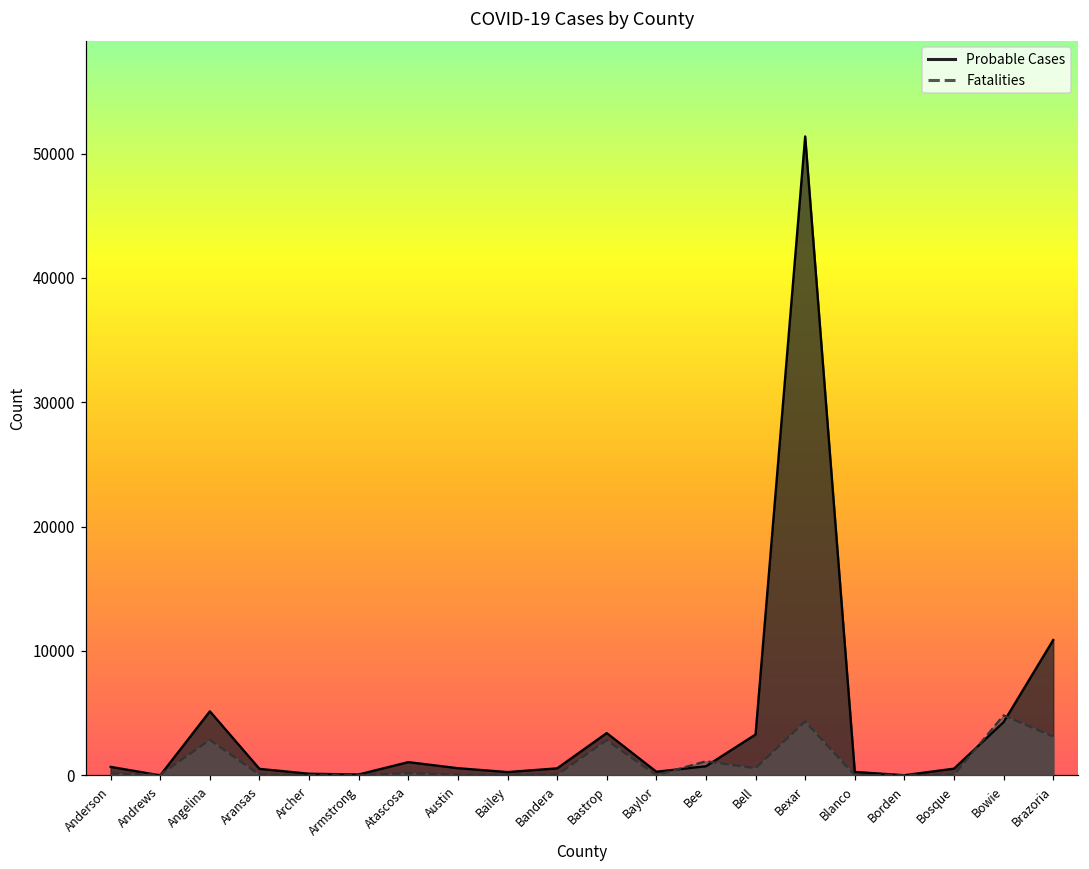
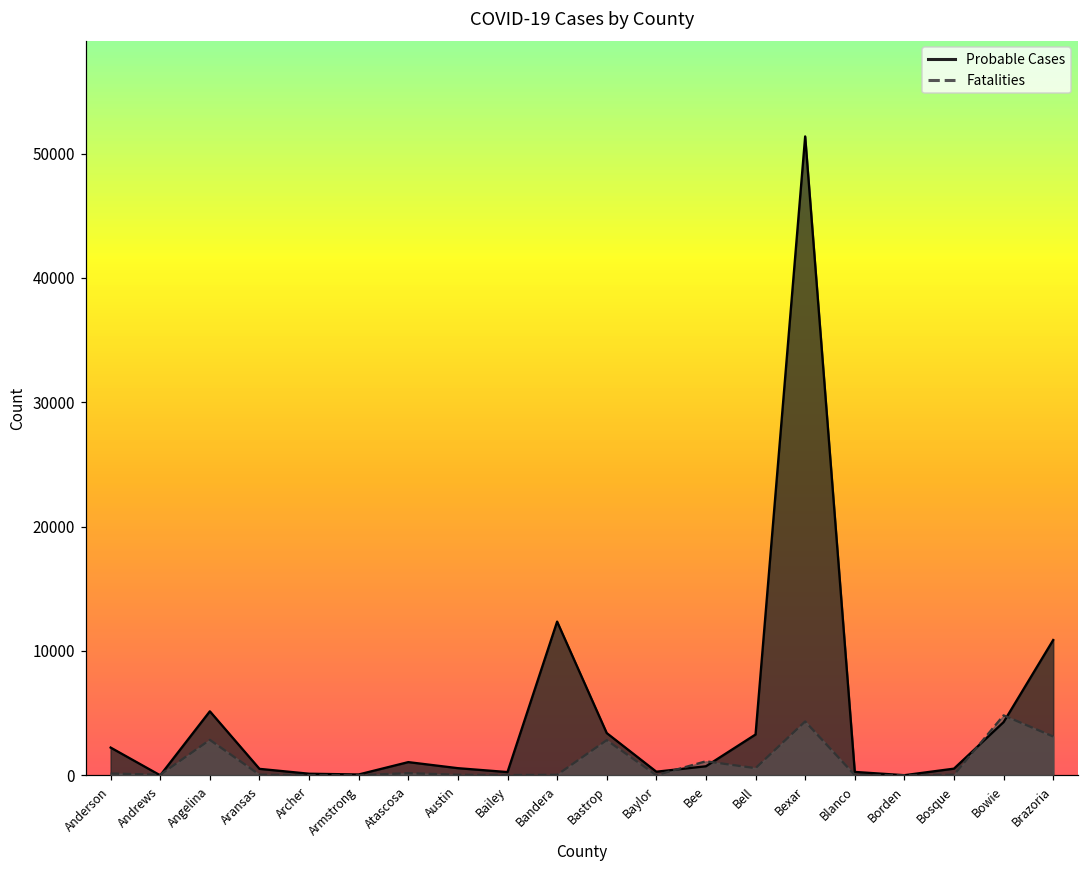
  {
    "Probable Cases": {
-     "Anderson": 700,
+     "Anderson": 2200,
      "Angelina": 5100,
      "Aransas": 500,
      "Atascosa": 1100,
      "Austin": 600,
      "Bailey": 300,
-     "Bandera": 600,
+     "Bandera": 12400,
      "Bastrop": 3400,
      "Baylor": 300,
      "Bee": 700,
      "Bell": 3300,
      "Bexar": 51400,
      "Blanco": 300,
      "Bosque": 500,
      "Bowie": 4300,
      "Brazoria": 10900
    },
    "Fatalities": {
      "Anderson": 100,
      "Angelina": 2900,
      "Aransas": 100,
      "Atascosa": 200,
      "Austin": 0,
      "Bailey": 0,
      "Bandera": 0,
      "Bastrop": 2800,
      "Baylor": 0,
      "Bee": 1100,
      "Bell": 600,
      "Bexar": 4300,
      "Blanco": 0,
      "Bosque": 0,
      "Bowie": 4800,
      "Brazoria": 3100
    }
  }
